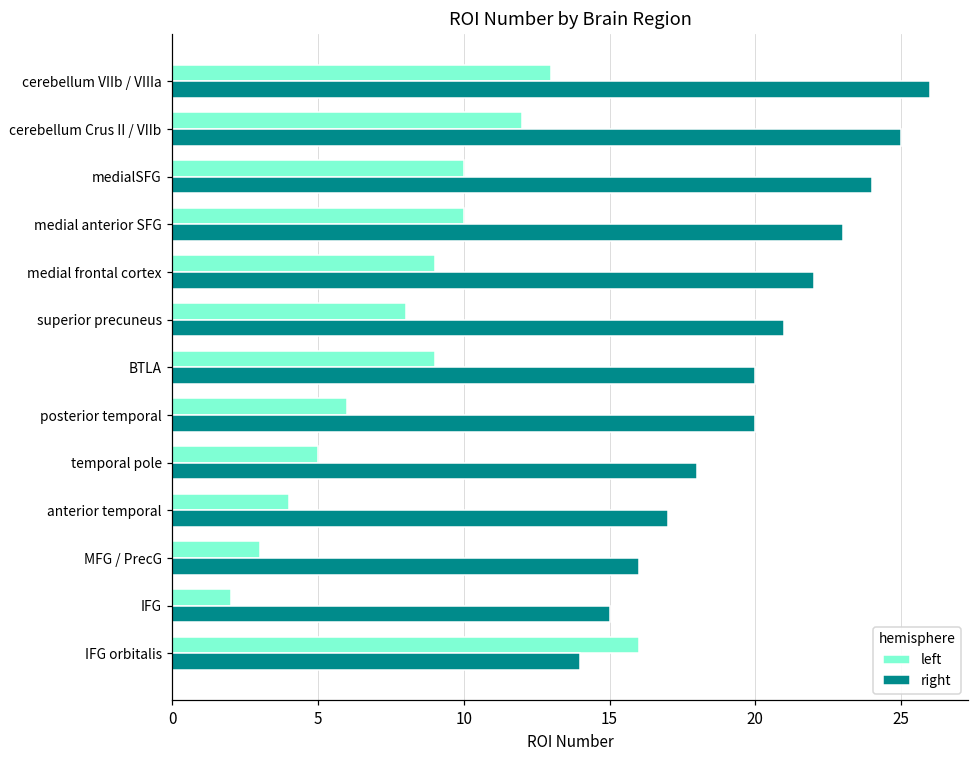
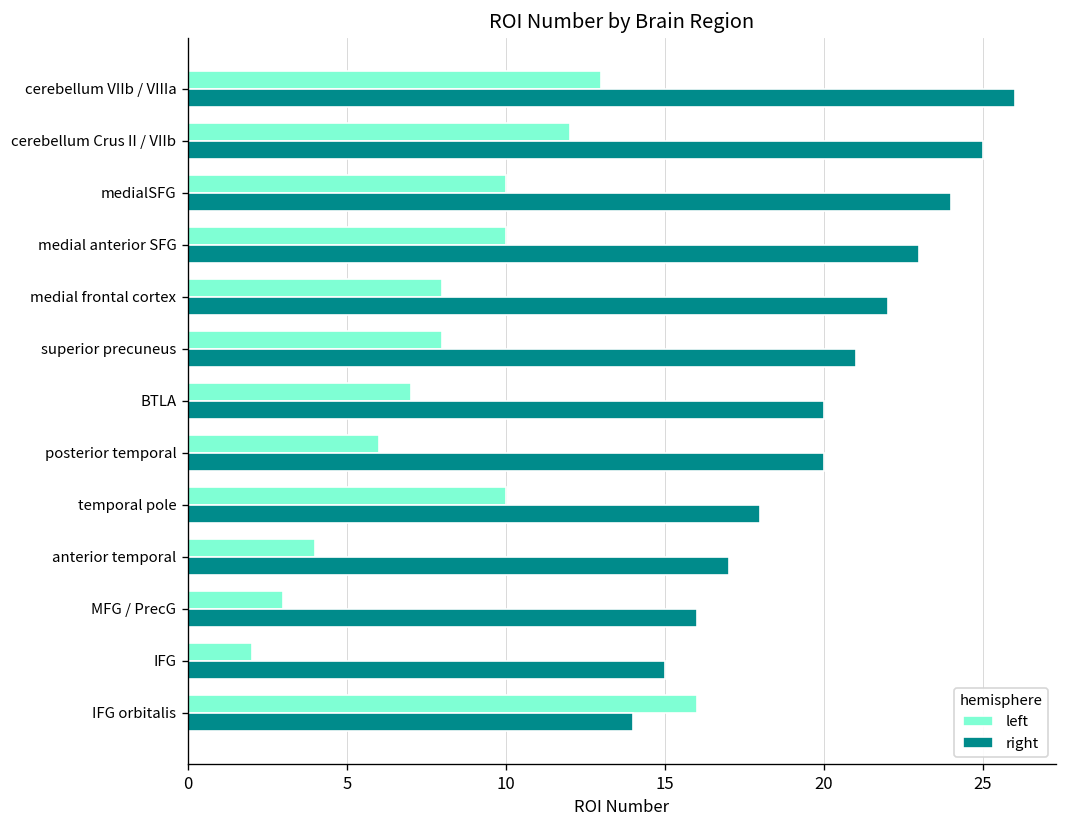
  {
    "left": {
      "cerebellum VIIb / VIIIa": 13,
      "cerebellum Crus II / VIIb": 12,
      "medialSFG": 10,
      "medial anterior SFG": 10,
-     "medial frontal cortex": 9,
+     "medial frontal cortex": 8,
      "superior precuneus": 8,
-     "BTLA": 9,
+     "BTLA": 7,
      "posterior temporal": 6,
-     "temporal pole": 5,
+     "temporal pole": 10,
      "anterior temporal": 4,
      "MFG / PrecG": 3,
      "IFG": 2,
      "IFG orbitalis": 16
    },
    "right": {
      "cerebellum VIIb / VIIIa": 26,
      "cerebellum Crus II / VIIb": 25,
      "medialSFG": 24,
      "medial anterior SFG": 23,
      "medial frontal cortex": 22,
      "superior precuneus": 21,
      "BTLA": 20,
      "posterior temporal": 20,
      "temporal pole": 18,
      "anterior temporal": 17,
      "MFG / PrecG": 16,
      "IFG": 15,
      "IFG orbitalis": 14
    }
  }
